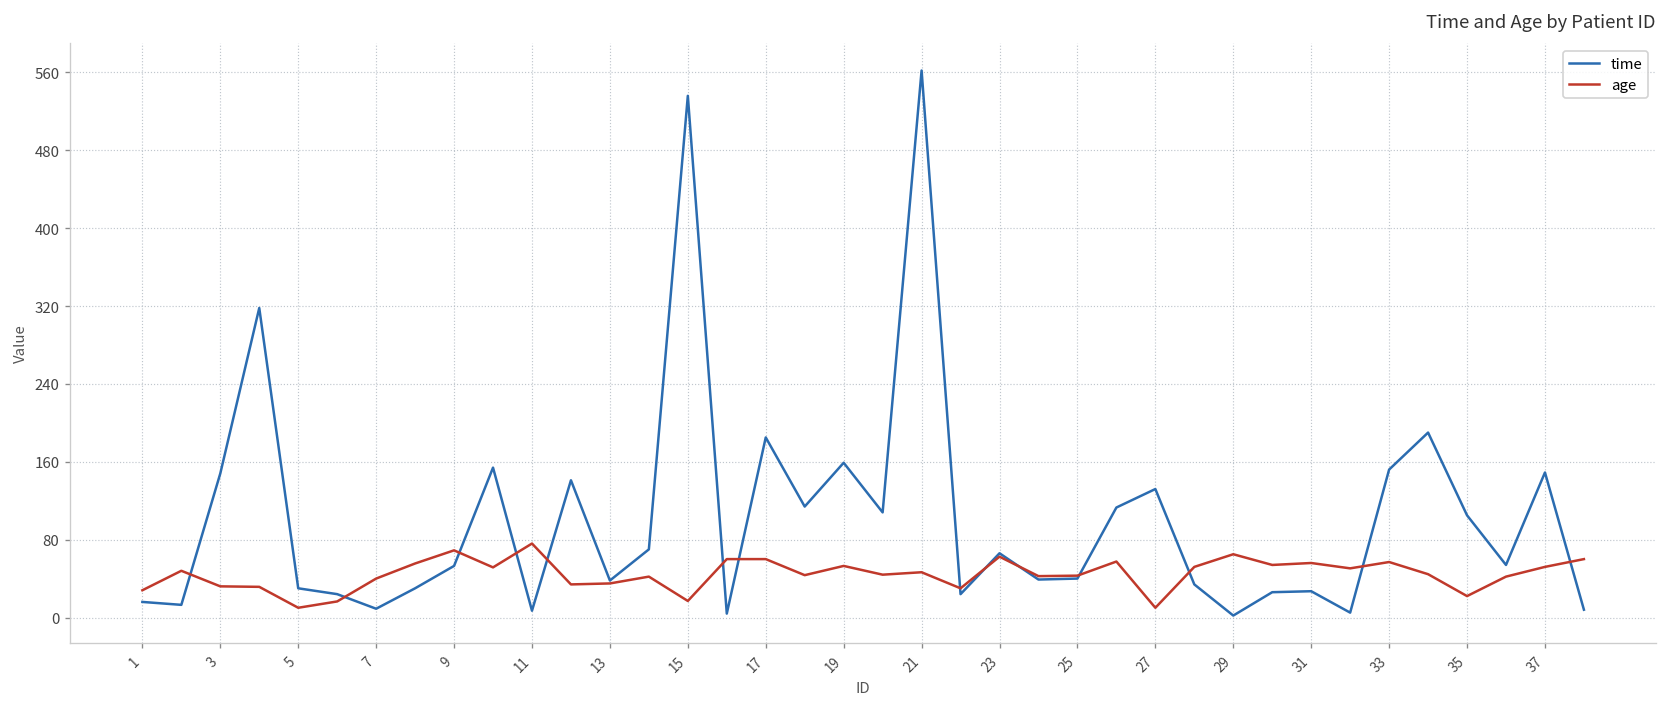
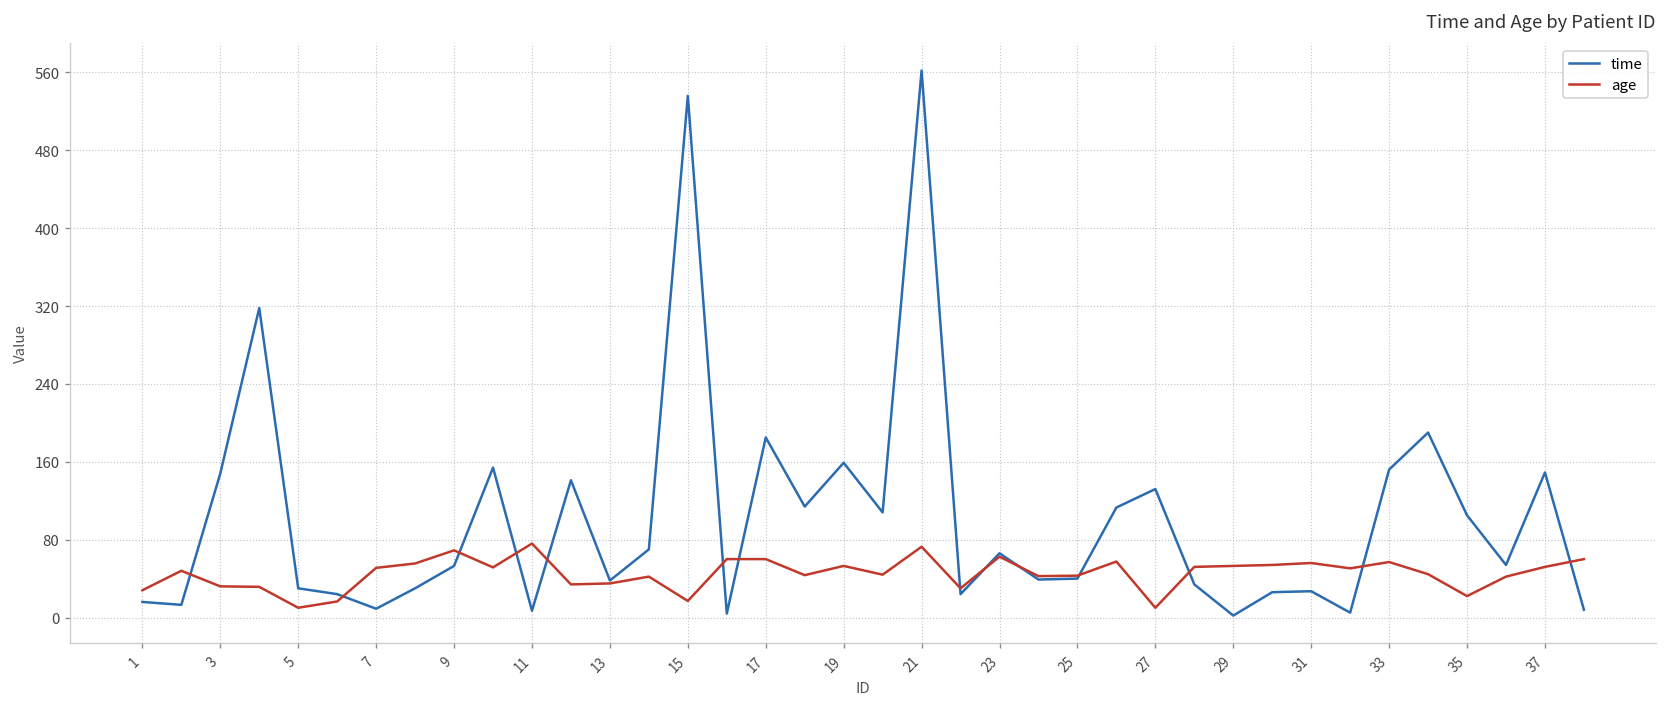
  {
    "time": {
      "1": 20,
      "3": 150,
      "5": 30,
      "7": 10,
      "9": 50,
      "11": 10,
      "15": 540,
      "17": 190,
      "19": 160,
      "21": 560,
      "23": 70,
      "27": 130,
      "29": 0,
      "31": 30,
      "33": 150,
      "35": 110,
      "37": 150
    },
    "age": {
      "1": 30,
      "3": 30,
      "5": 10,
-     "7": 40,
+     "7": 50,
      "9": 70,
      "11": 80,
      "15": 20,
      "17": 60,
      "19": 50,
-     "21": 50,
+     "21": 70,
      "23": 60,
      "27": 10,
-     "29": 70,
+     "29": 50,
      "31": 60,
      "33": 60,
      "35": 20,
      "37": 50
    }
  }
